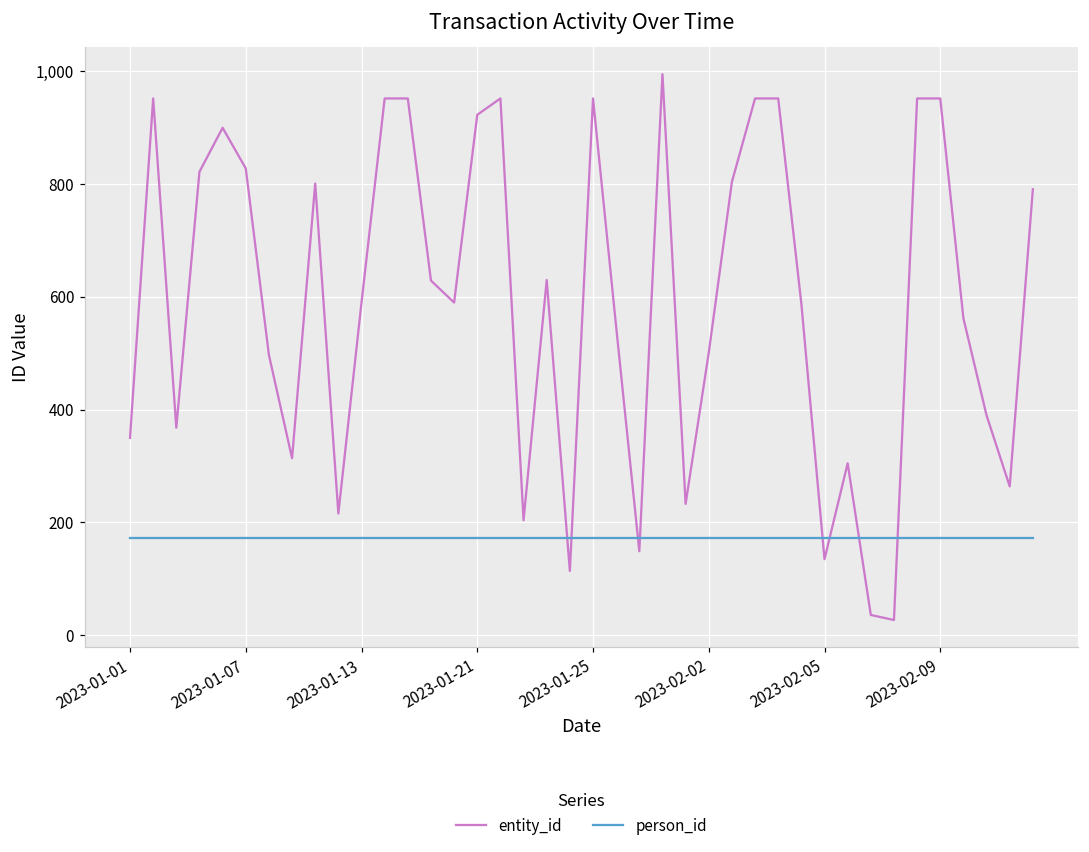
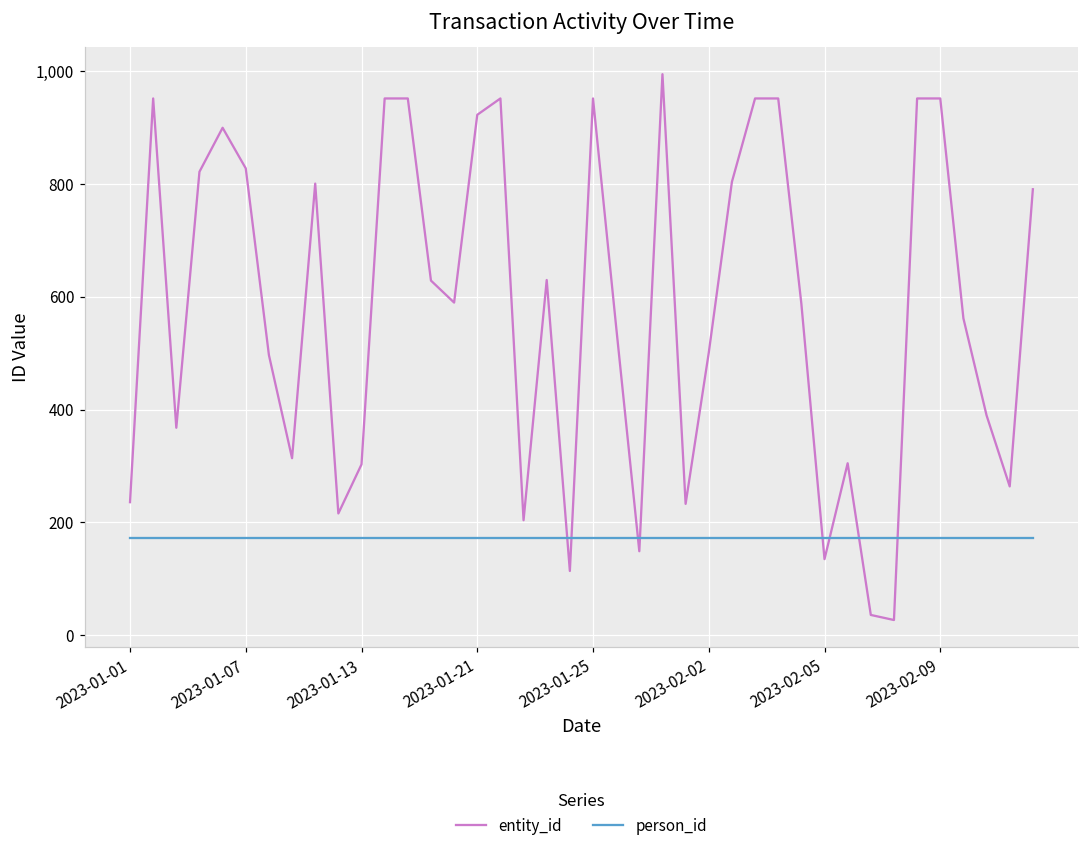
  {
    "entity_id": {
-     "2023-01-01": 350,
+     "2023-01-01": 240,
      "2023-01-07": 830,
-     "2023-01-13": 590,
+     "2023-01-13": 300,
      "2023-01-21": 920,
      "2023-01-25": 950,
      "2023-02-09": 950
    },
    "person_id": {
      "2023-01-01": 170,
      "2023-01-07": 170,
      "2023-01-13": 170,
      "2023-01-21": 170,
      "2023-01-25": 170,
      "2023-02-09": 170
    }
  }
